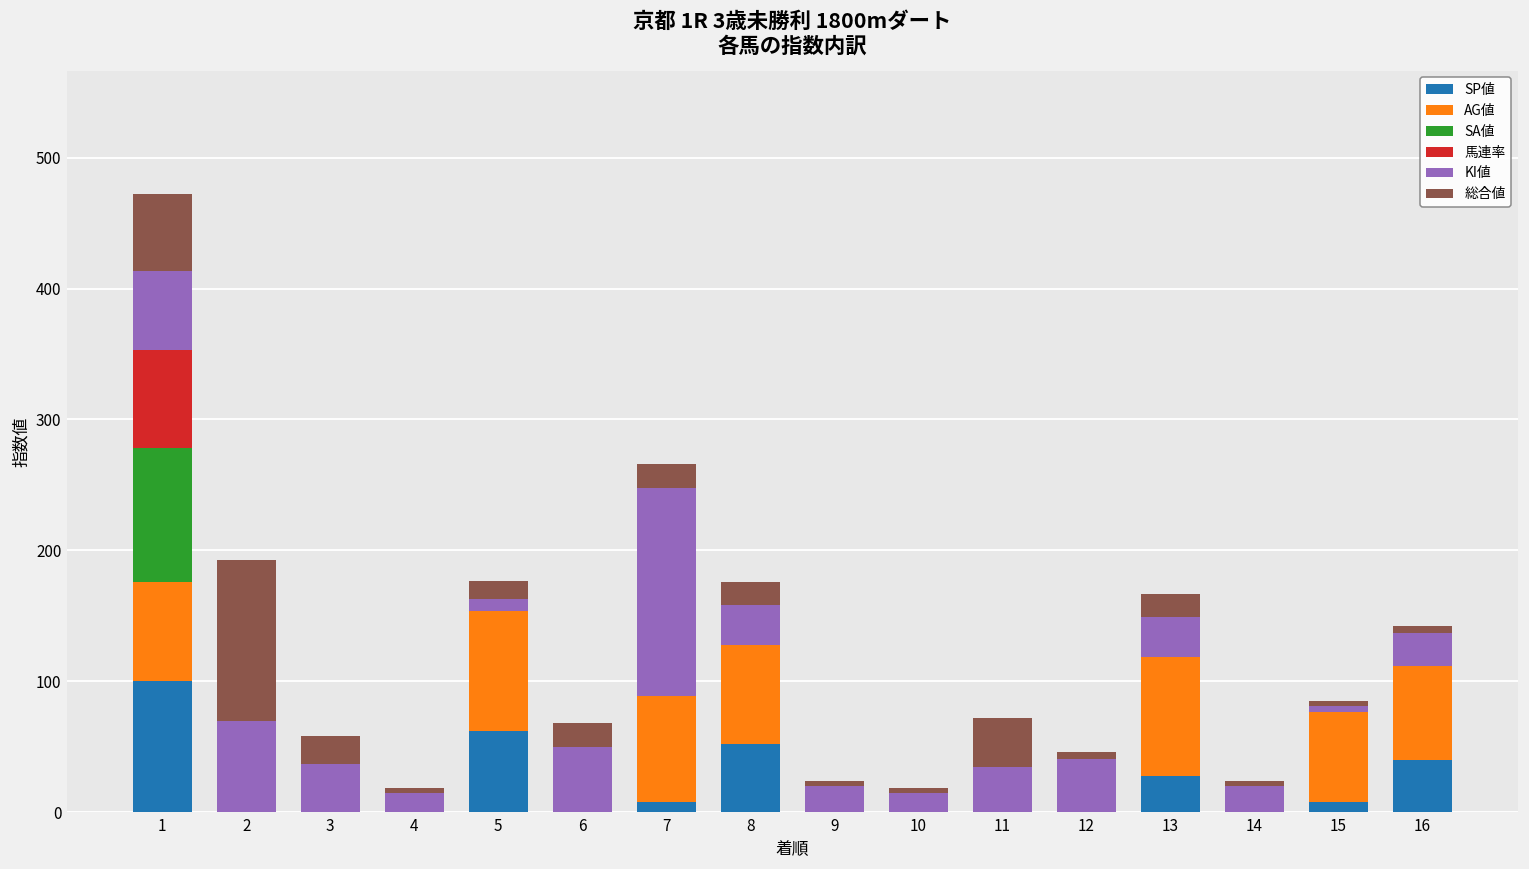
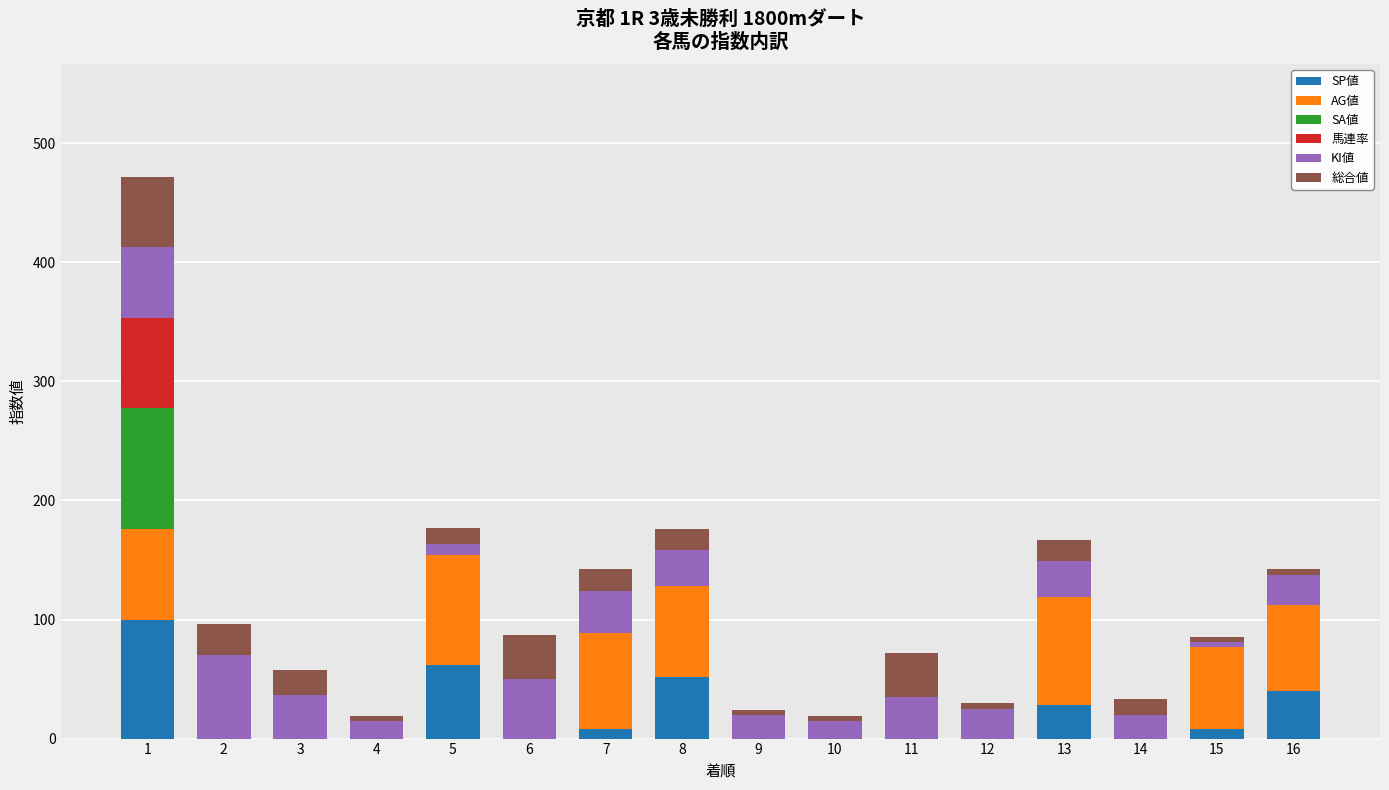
  {
    "SP値": {
      "1": 100,
      "2": 0,
      "3": 0,
      "4": 0,
      "5": 62,
      "6": 0,
      "7": 8,
      "8": 52,
      "9": 0,
      "10": 0,
      "11": 0,
      "12": 0,
      "13": 28,
      "14": 0,
      "15": 8,
      "16": 40
    },
    "AG値": {
      "1": 76,
      "2": 0,
      "3": 0,
      "4": 0,
      "5": 92,
      "6": 0,
      "7": 81,
      "8": 76,
      "9": 0,
      "10": 0,
      "11": 0,
      "12": 0,
      "13": 91,
      "14": 0,
      "15": 69,
      "16": 72
    },
    "SA値": {
      "1": 102,
      "2": 0,
      "3": 0,
      "4": 0,
      "5": 0,
      "6": 0,
      "7": 0,
      "8": 0,
      "9": 0,
      "10": 0,
      "11": 0,
      "12": 0,
      "13": 0,
      "14": 0,
      "15": 0,
      "16": 0
    },
    "馬連率": {
      "1": 75,
      "2": 0,
      "3": 0,
      "4": 0,
      "5": 0,
      "6": 0,
      "7": 0,
      "8": 0,
      "9": 0,
      "10": 0,
      "11": 0,
      "12": 0,
      "13": 0,
      "14": 0,
      "15": 0,
      "16": 0
    },
    "KI値": {
      "1": 60,
      "2": 70,
      "3": 37,
      "4": 15,
      "5": 9,
      "6": 50,
-     "7": 159,
+     "7": 35,
      "8": 30,
      "9": 20,
      "10": 15,
      "11": 35,
-     "12": 41,
+     "12": 25,
      "13": 30,
      "14": 20,
      "15": 4,
      "16": 25
    },
    "総合値": {
      "1": 59,
-     "2": 123,
+     "2": 26,
      "3": 21,
      "4": 4,
      "5": 14,
-     "6": 18,
+     "6": 37,
      "7": 18,
      "8": 18,
      "9": 4,
      "10": 4,
      "11": 37,
      "12": 5,
      "13": 18,
-     "14": 4,
+     "14": 13,
      "15": 4,
      "16": 5
    }
  }
